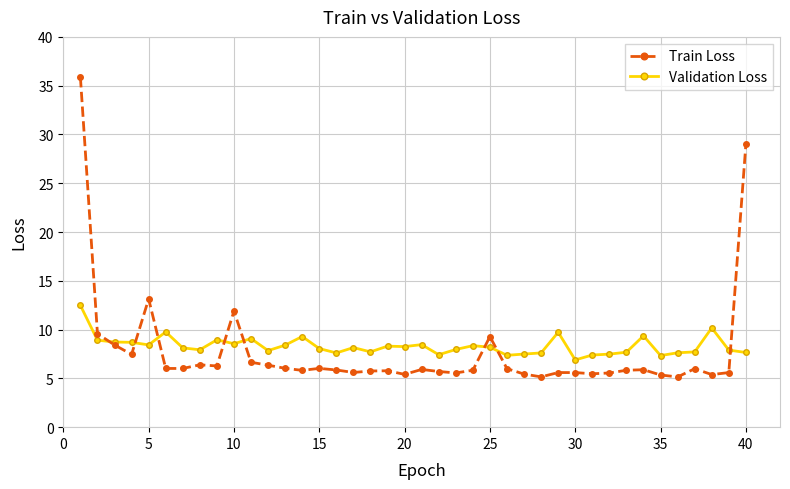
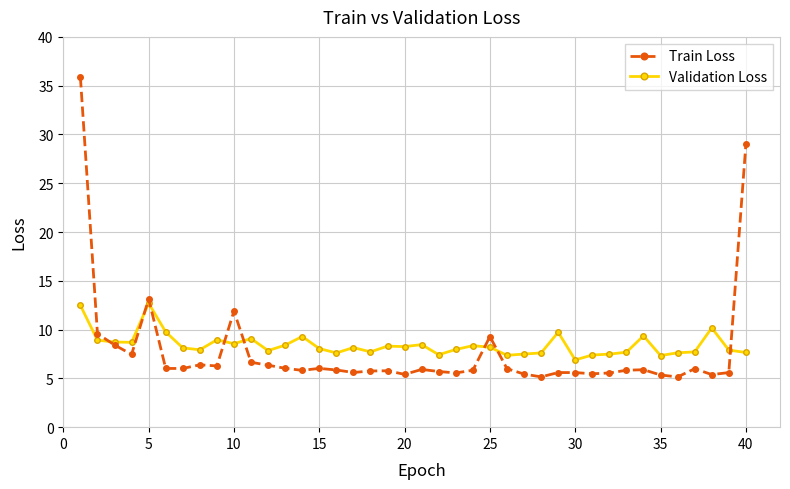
  {
    "Train Loss": {
      "5": 13,
      "10": 12,
      "15": 6,
      "20": 5,
      "25": 9,
      "30": 6,
      "35": 5,
      "40": 29
    },
    "Validation Loss": {
-     "5": 8,
+     "5": 13,
      "10": 9,
      "15": 8,
      "20": 8,
      "25": 8,
      "30": 7,
      "35": 7,
      "40": 8
    }
  }
